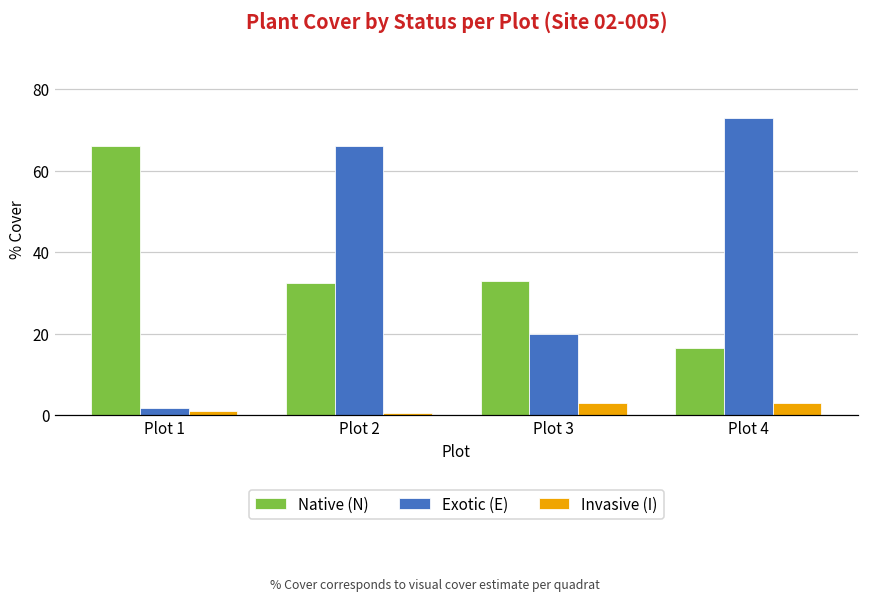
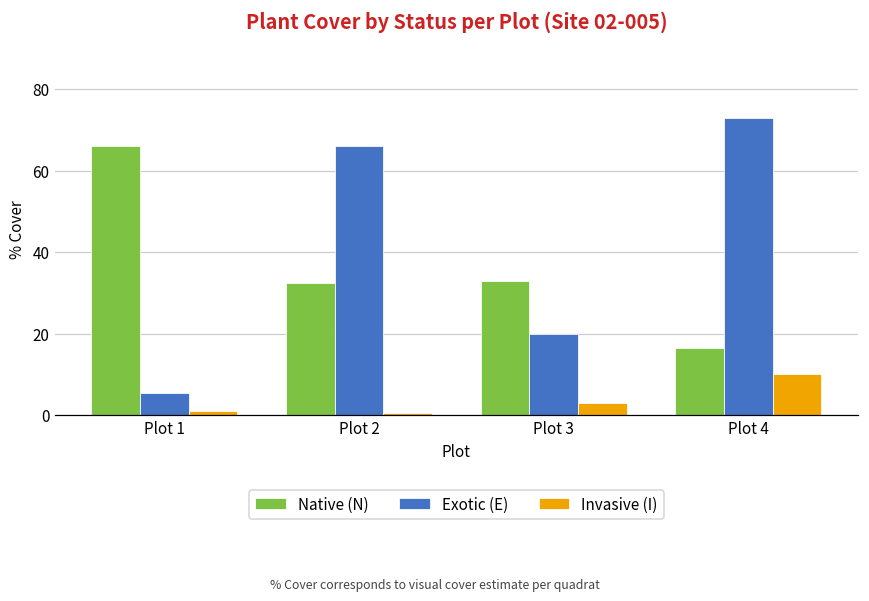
  {
    "Native (N)": {
      "Plot 1": 66,
      "Plot 2": 33,
      "Plot 3": 33,
      "Plot 4": 17
    },
    "Exotic (E)": {
-     "Plot 1": 2,
+     "Plot 1": 6,
      "Plot 2": 66,
      "Plot 3": 20,
      "Plot 4": 73
    },
    "Invasive (I)": {
      "Plot 1": 1,
      "Plot 3": 3,
-     "Plot 4": 3
+     "Plot 4": 10
    }
  }
